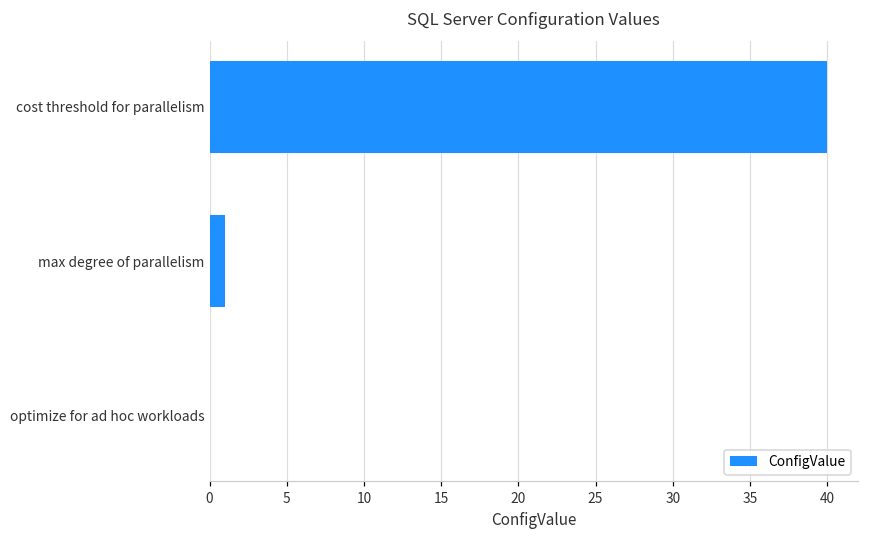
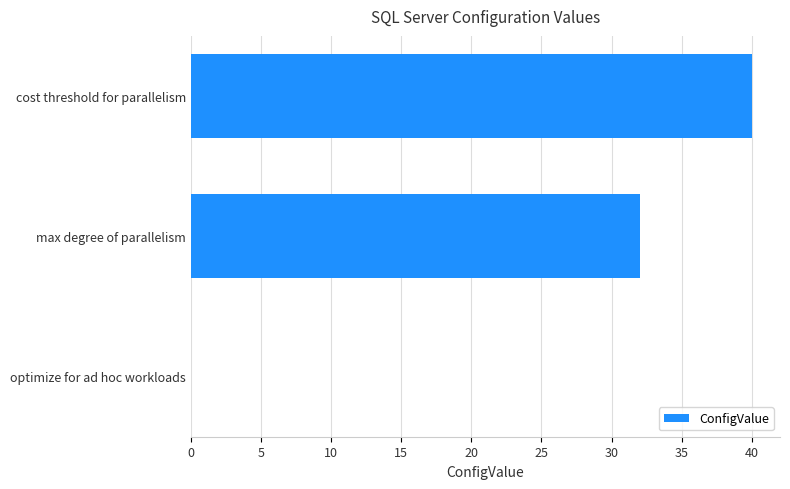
  {
    "cost threshold for parallelism": 40,
-   "max degree of parallelism": 1,
+   "max degree of parallelism": 32,
    "optimize for ad hoc workloads": 0
  }
